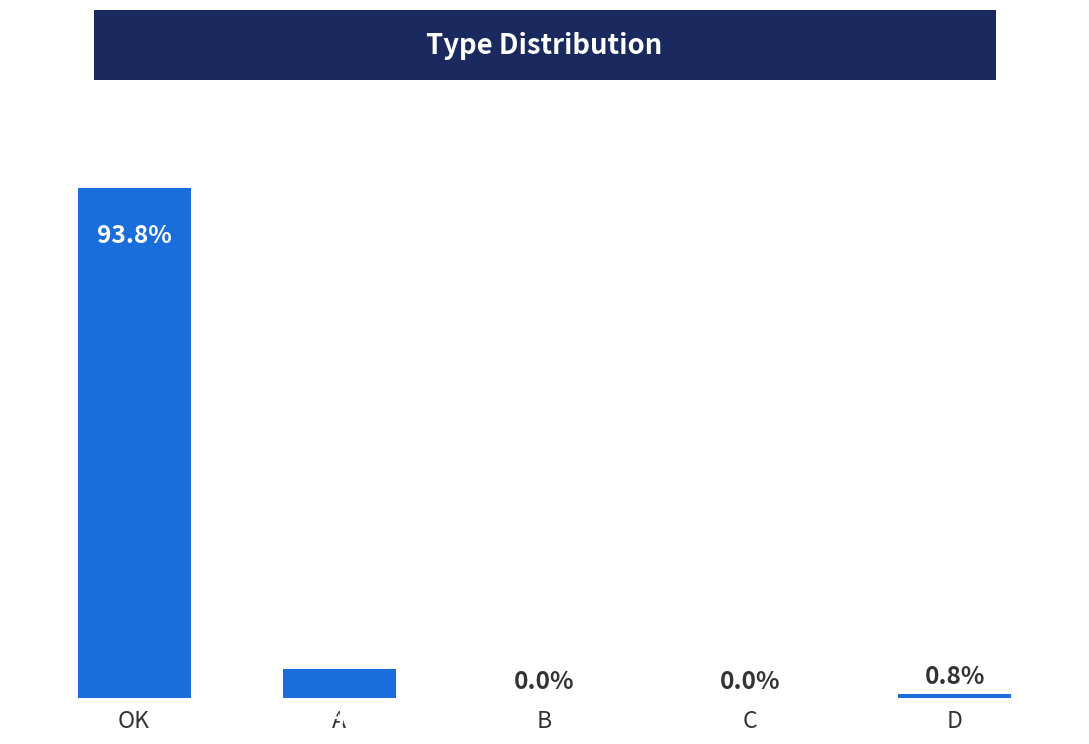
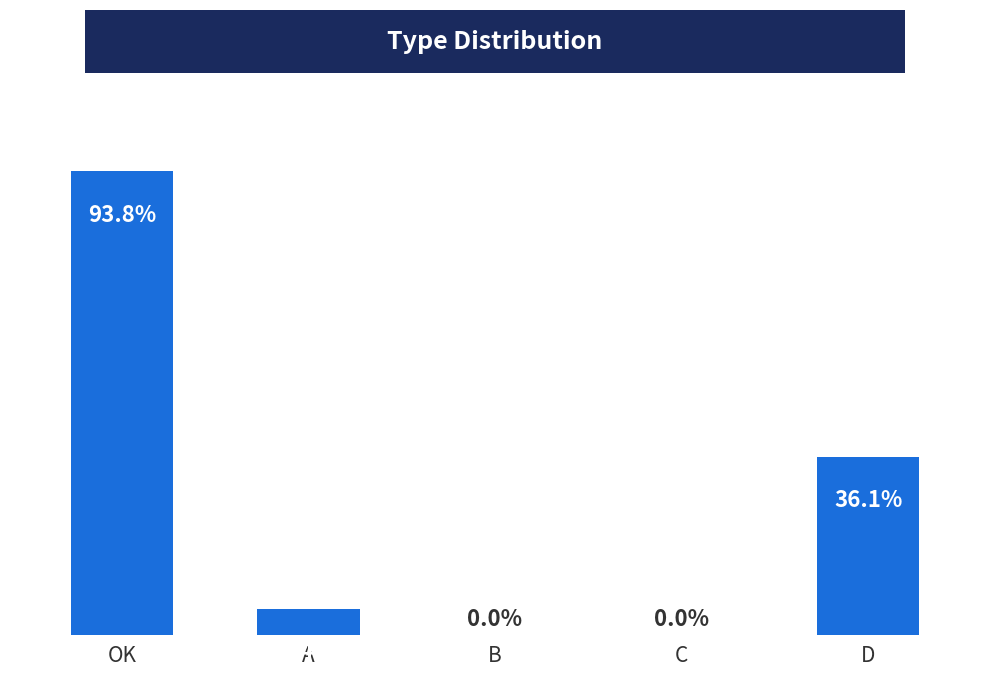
  {
    "OK": "93.8%",
    "B": "0.0%",
    "C": "0.0%",
-   "D": "0.8%"
+   "D": "36.1%"
  }
